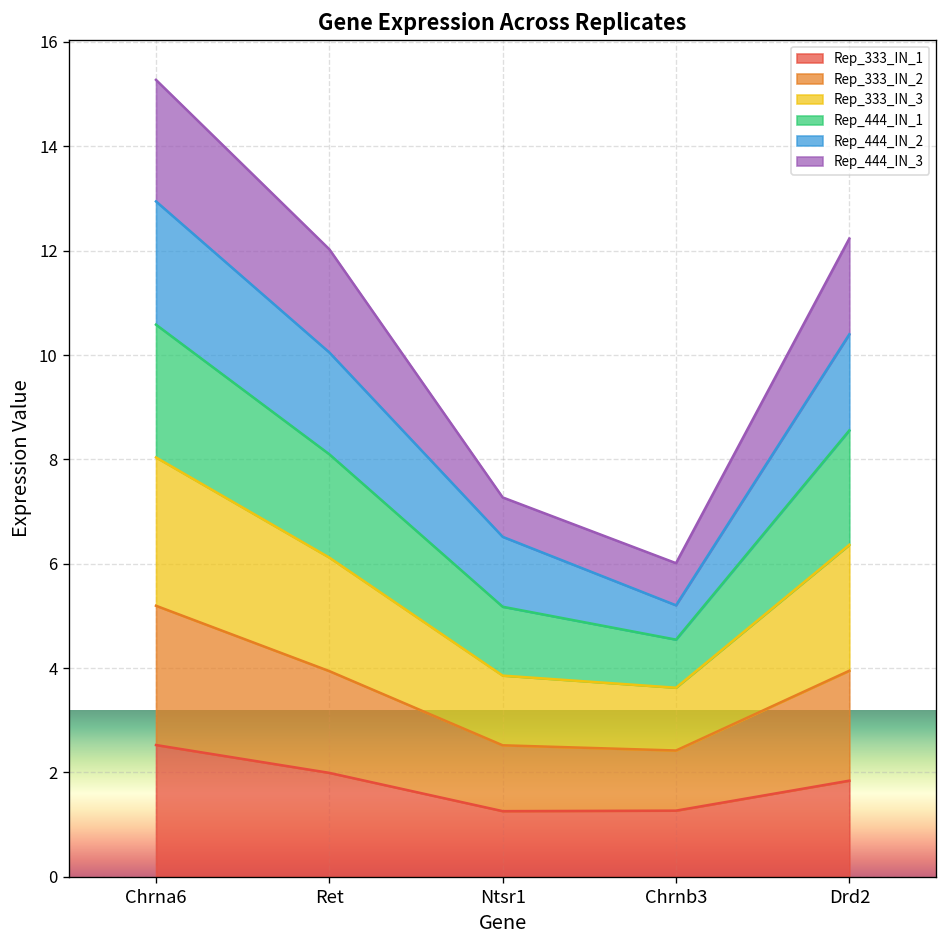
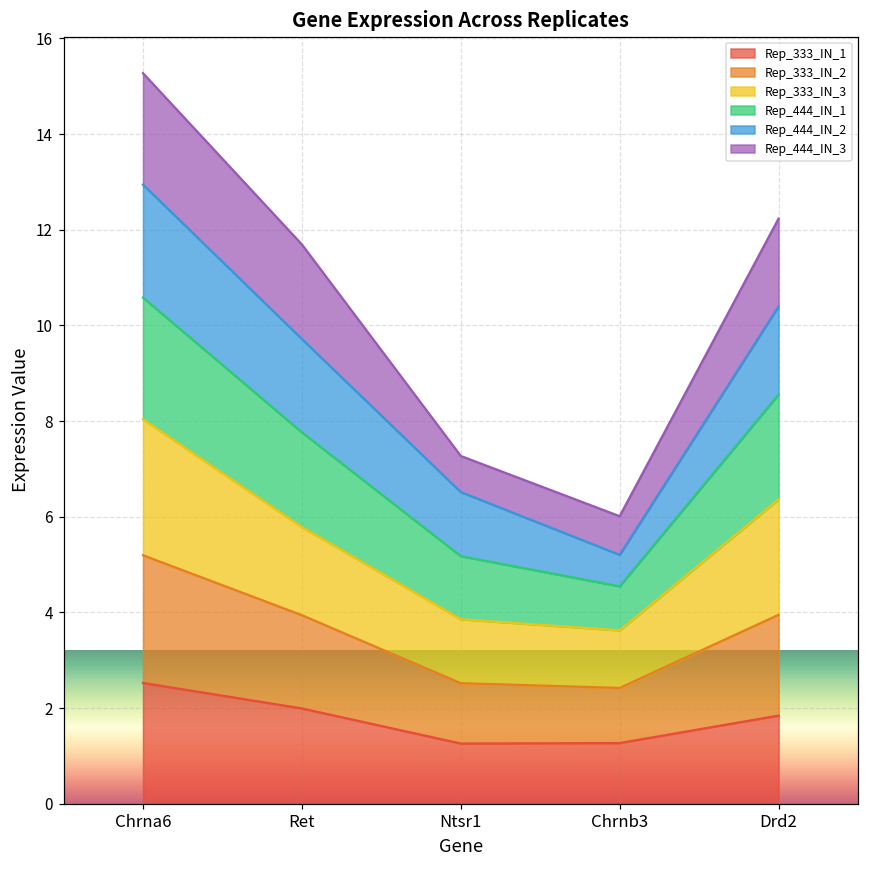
  {
    "Rep_333_IN_3": {
      "Chrna6": 2.8,
-     "Ret": 2.2,
+     "Ret": 1.8,
      "Ntsr1": 1.3,
      "Chrnb3": 1.2,
      "Drd2": 2.4
    },
    "Rep_444_IN_1": {
      "Chrna6": 2.5,
      "Ret": 2.0,
      "Ntsr1": 1.3,
      "Chrnb3": 0.9,
      "Drd2": 2.2
    },
    "Rep_444_IN_2": {
      "Chrna6": 2.4,
      "Ret": 2.0,
      "Ntsr1": 1.3,
      "Chrnb3": 0.7,
      "Drd2": 1.8
    },
    "Rep_444_IN_3": {
      "Chrna6": 2.3,
      "Ret": 2.0,
      "Ntsr1": 0.8,
      "Chrnb3": 0.8,
      "Drd2": 1.8
    }
  }
